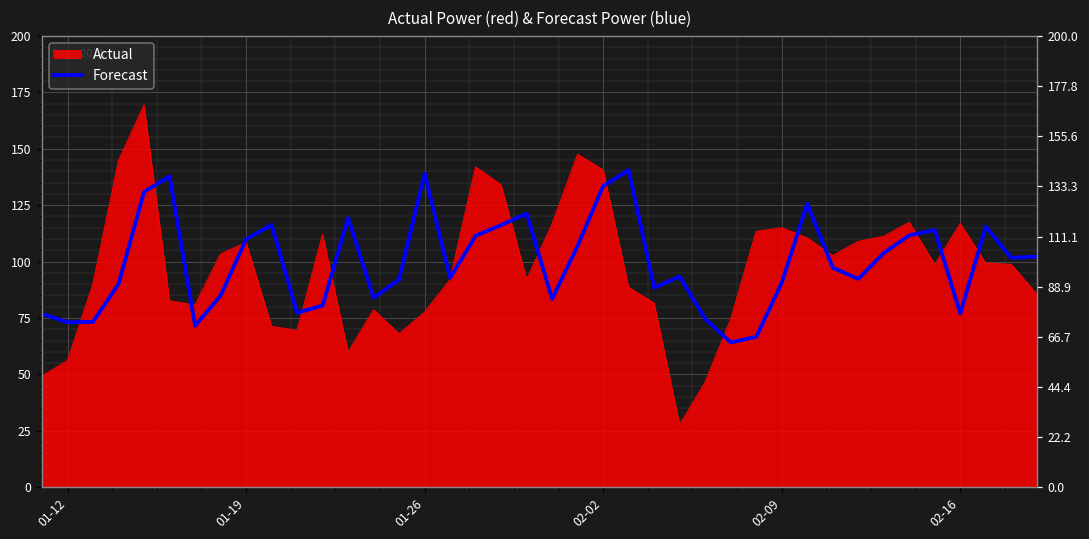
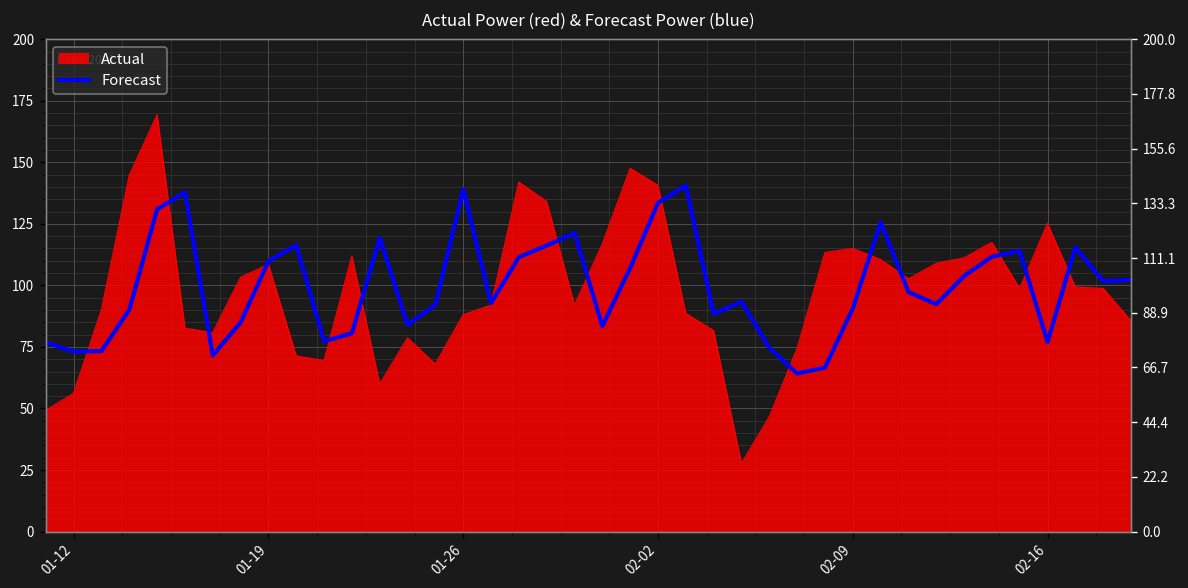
  {
    "Actual": {
      "01-12": 56,
      "01-19": 108,
-     "01-26": 78,
+     "01-26": 88,
      "02-02": 141,
      "02-09": 115,
-     "02-16": 117
+     "02-16": 125
    },
    "Forecast": {
      "01-12": 73,
      "01-19": 110,
      "01-26": 139,
      "02-02": 134,
      "02-09": 91,
      "02-16": 77
    }
  }
